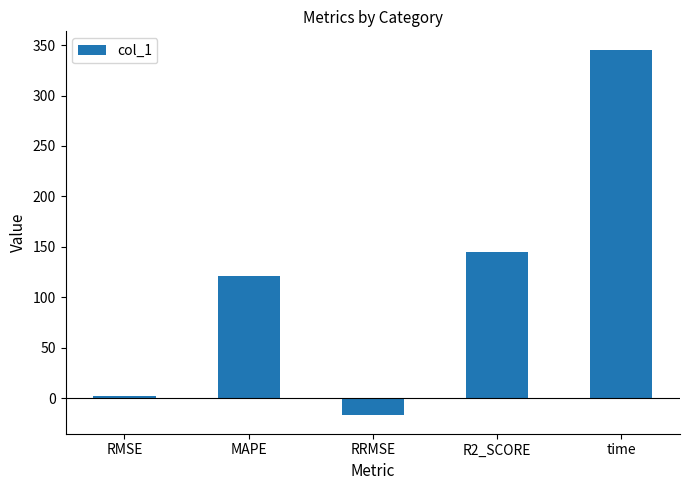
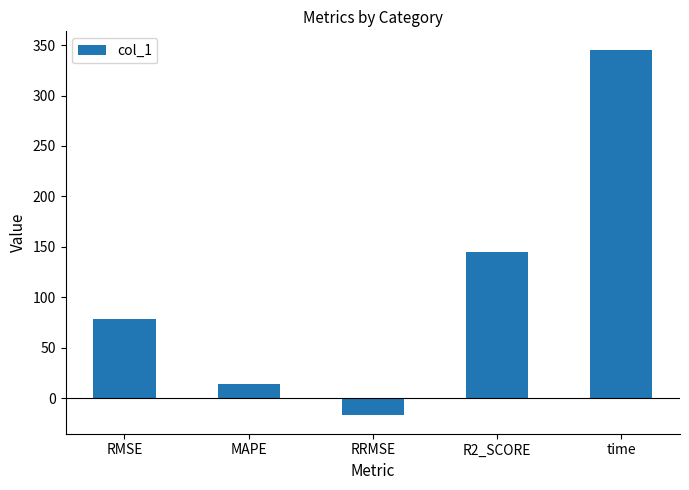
  {
-   "RMSE": 2,
-   "MAPE": 121,
+   "RMSE": 79,
+   "MAPE": 14,
    "RRMSE": -17,
    "R2_SCORE": 145,
    "time": 346
  }
